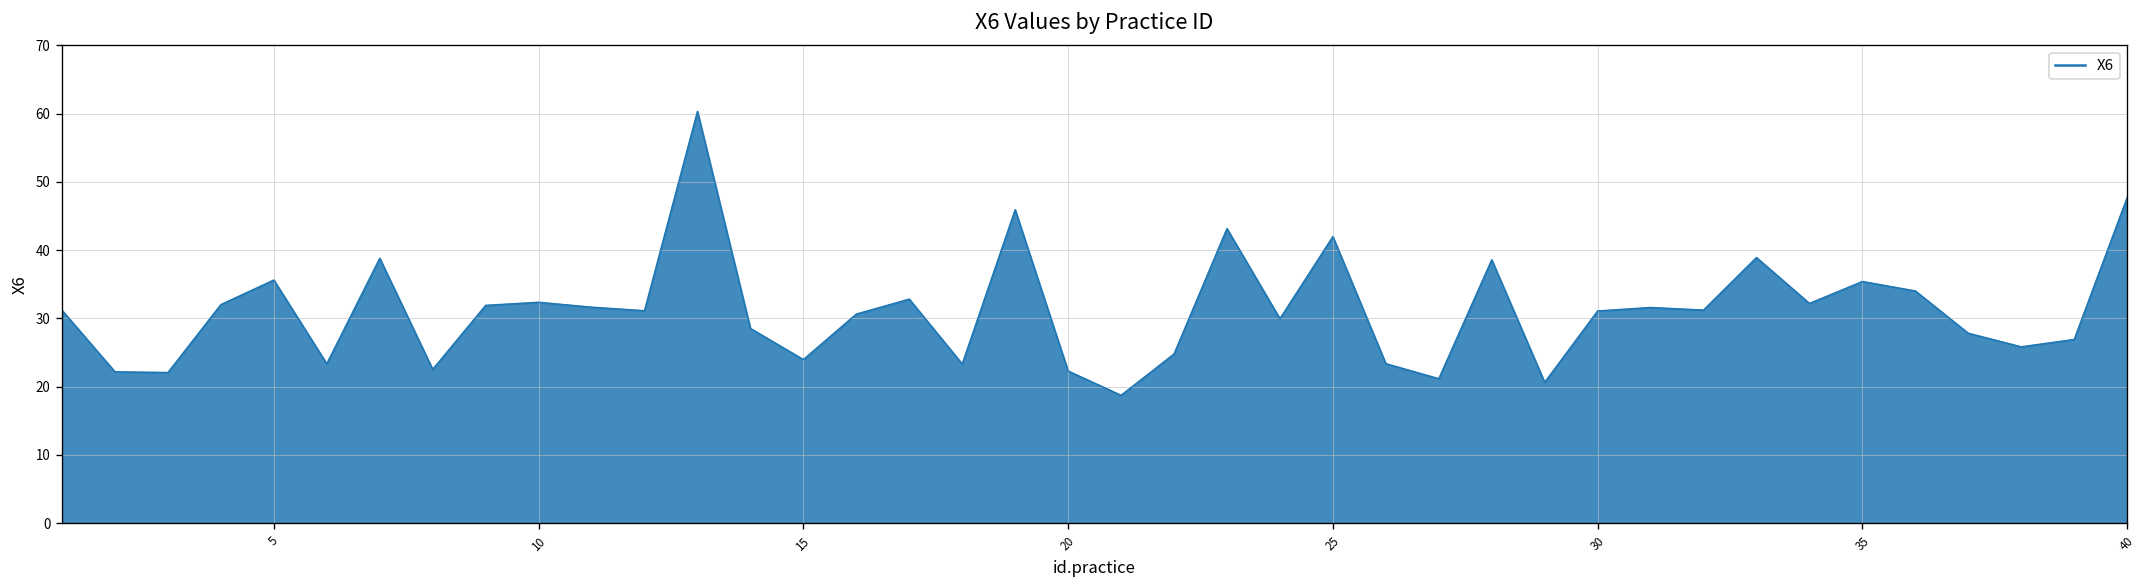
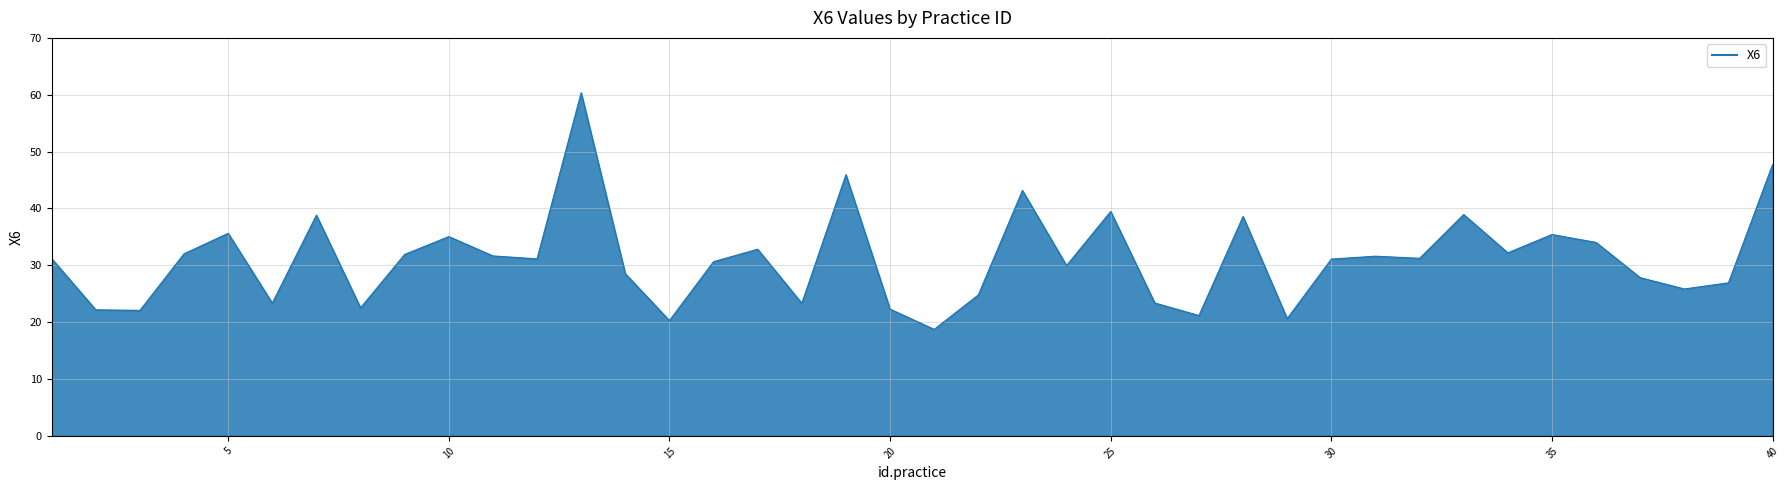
  {
    "5": 36,
-   "10": 32,
-   "15": 24,
+   "10": 35,
+   "15": 20,
    "20": 22,
-   "25": 42,
+   "25": 39,
    "30": 31,
    "35": 35,
    "40": 48
  }
